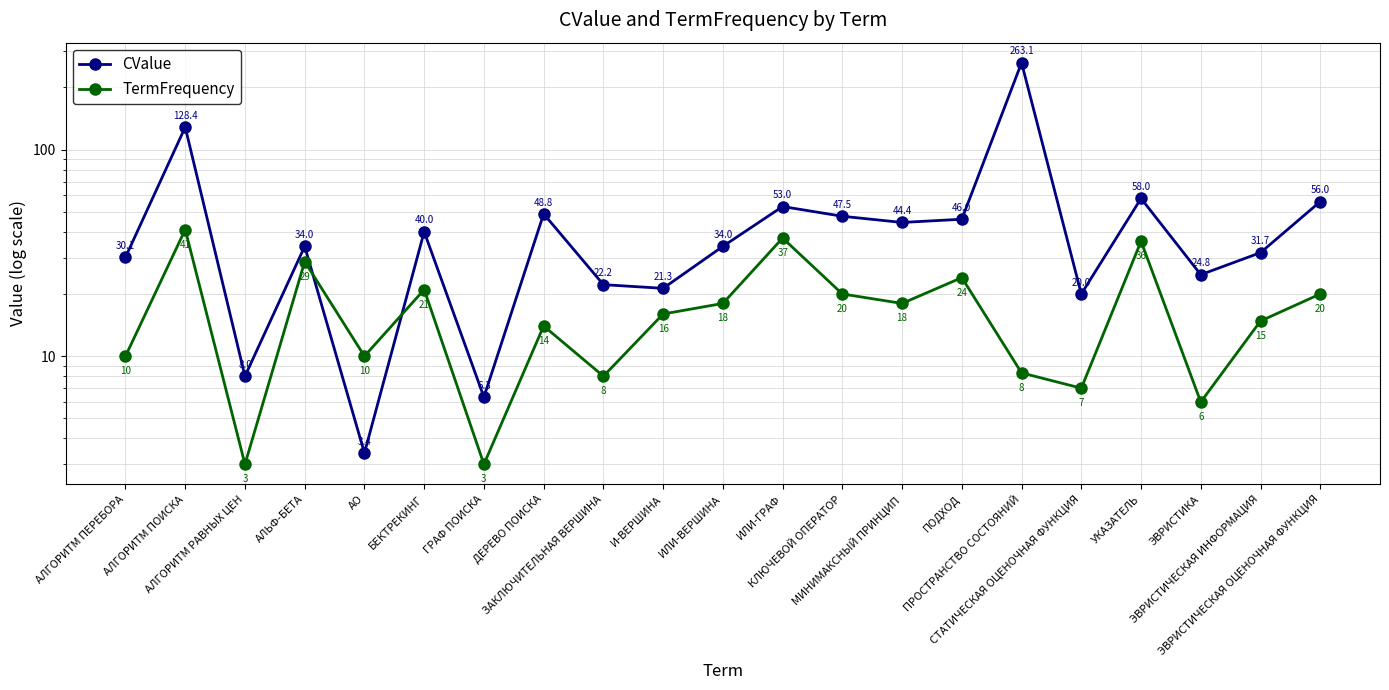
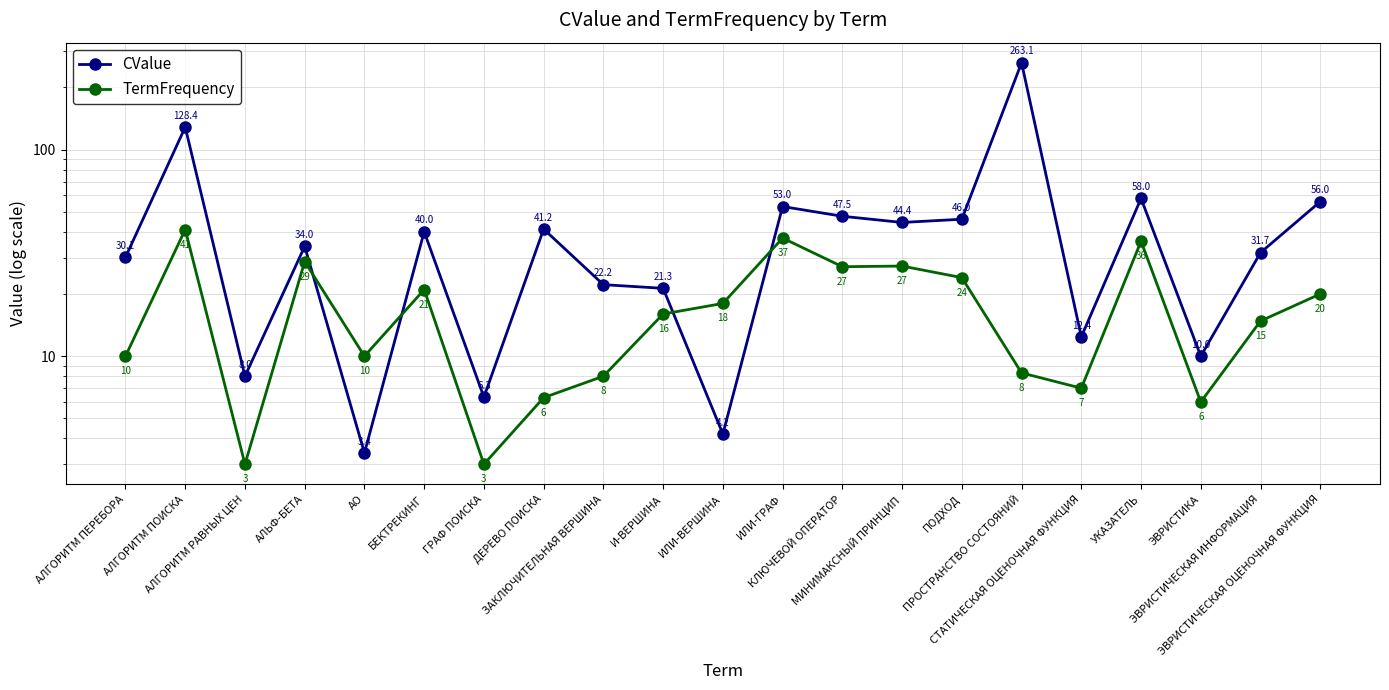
  {
    "CValue": {
      "АЛГОРИТМ ПЕРЕБОРА": 30.1,
      "АЛГОРИТМ ПОИСКА": 128.4,
      "АЛГОРИТМ РАВНЫХ ЦЕН": 8.0,
      "АЛЬФ-БЕТА": 34.0,
      "АО": 3.4,
      "БЕКТРЕКИНГ": 40.0,
      "ГРАФ ПОИСКА": 6.3,
-     "ДЕРЕВО ПОИСКА": 48.8,
+     "ДЕРЕВО ПОИСКА": 41.2,
      "ЗАКЛЮЧИТЕЛЬНАЯ ВЕРШИНА": 22.2,
      "И-ВЕРШИНА": 21.3,
-     "ИЛИ-ВЕРШИНА": 34.0,
+     "ИЛИ-ВЕРШИНА": 4.2,
      "ИЛИ-ГРАФ": 53.0,
      "КЛЮЧЕВОЙ ОПЕРАТОР": 47.5,
      "МИНИМАКСНЫЙ ПРИНЦИП": 44.4,
      "ПОДХОД": 46.0,
      "ПРОСТРАНСТВО СОСТОЯНИЙ": 263.1,
-     "СТАТИЧЕСКАЯ ОЦЕНОЧНАЯ ФУНКЦИЯ": 20.0,
+     "СТАТИЧЕСКАЯ ОЦЕНОЧНАЯ ФУНКЦИЯ": 12.4,
      "УКАЗАТЕЛЬ": 58.0,
-     "ЭВРИСТИКА": 24.8,
+     "ЭВРИСТИКА": 10.0,
      "ЭВРИСТИЧЕСКАЯ ИНФОРМАЦИЯ": 31.7,
      "ЭВРИСТИЧЕСКАЯ ОЦЕНОЧНАЯ ФУНКЦИЯ": 56.0
    },
    "TermFrequency": {
      "АЛГОРИТМ ПЕРЕБОРА": 10,
      "АЛГОРИТМ ПОИСКА": 41,
      "АЛГОРИТМ РАВНЫХ ЦЕН": 3,
      "АЛЬФ-БЕТА": 29,
      "АО": 10,
      "БЕКТРЕКИНГ": 21,
      "ГРАФ ПОИСКА": 3,
-     "ДЕРЕВО ПОИСКА": 14,
+     "ДЕРЕВО ПОИСКА": 6,
      "ЗАКЛЮЧИТЕЛЬНАЯ ВЕРШИНА": 8,
      "И-ВЕРШИНА": 16,
      "ИЛИ-ВЕРШИНА": 18,
      "ИЛИ-ГРАФ": 37,
-     "КЛЮЧЕВОЙ ОПЕРАТОР": 20,
-     "МИНИМАКСНЫЙ ПРИНЦИП": 18,
+     "КЛЮЧЕВОЙ ОПЕРАТОР": 27,
+     "МИНИМАКСНЫЙ ПРИНЦИП": 27,
      "ПОДХОД": 24,
      "ПРОСТРАНСТВО СОСТОЯНИЙ": 8,
      "СТАТИЧЕСКАЯ ОЦЕНОЧНАЯ ФУНКЦИЯ": 7,
      "УКАЗАТЕЛЬ": 36,
      "ЭВРИСТИКА": 6,
      "ЭВРИСТИЧЕСКАЯ ИНФОРМАЦИЯ": 15,
      "ЭВРИСТИЧЕСКАЯ ОЦЕНОЧНАЯ ФУНКЦИЯ": 20
    }
  }
